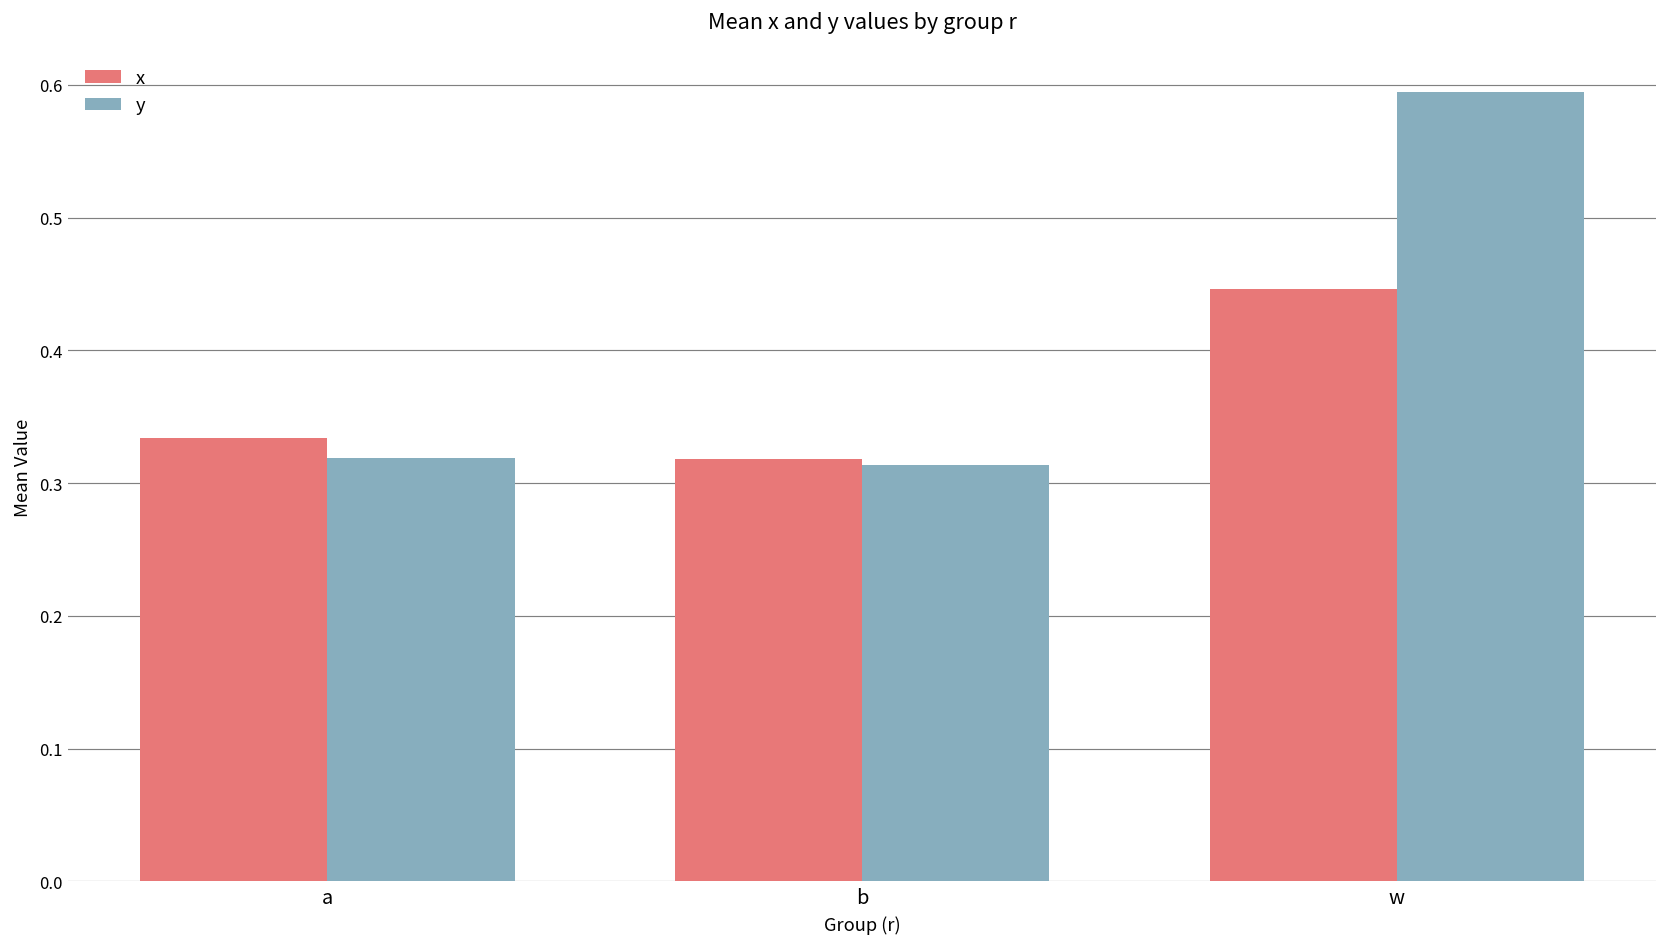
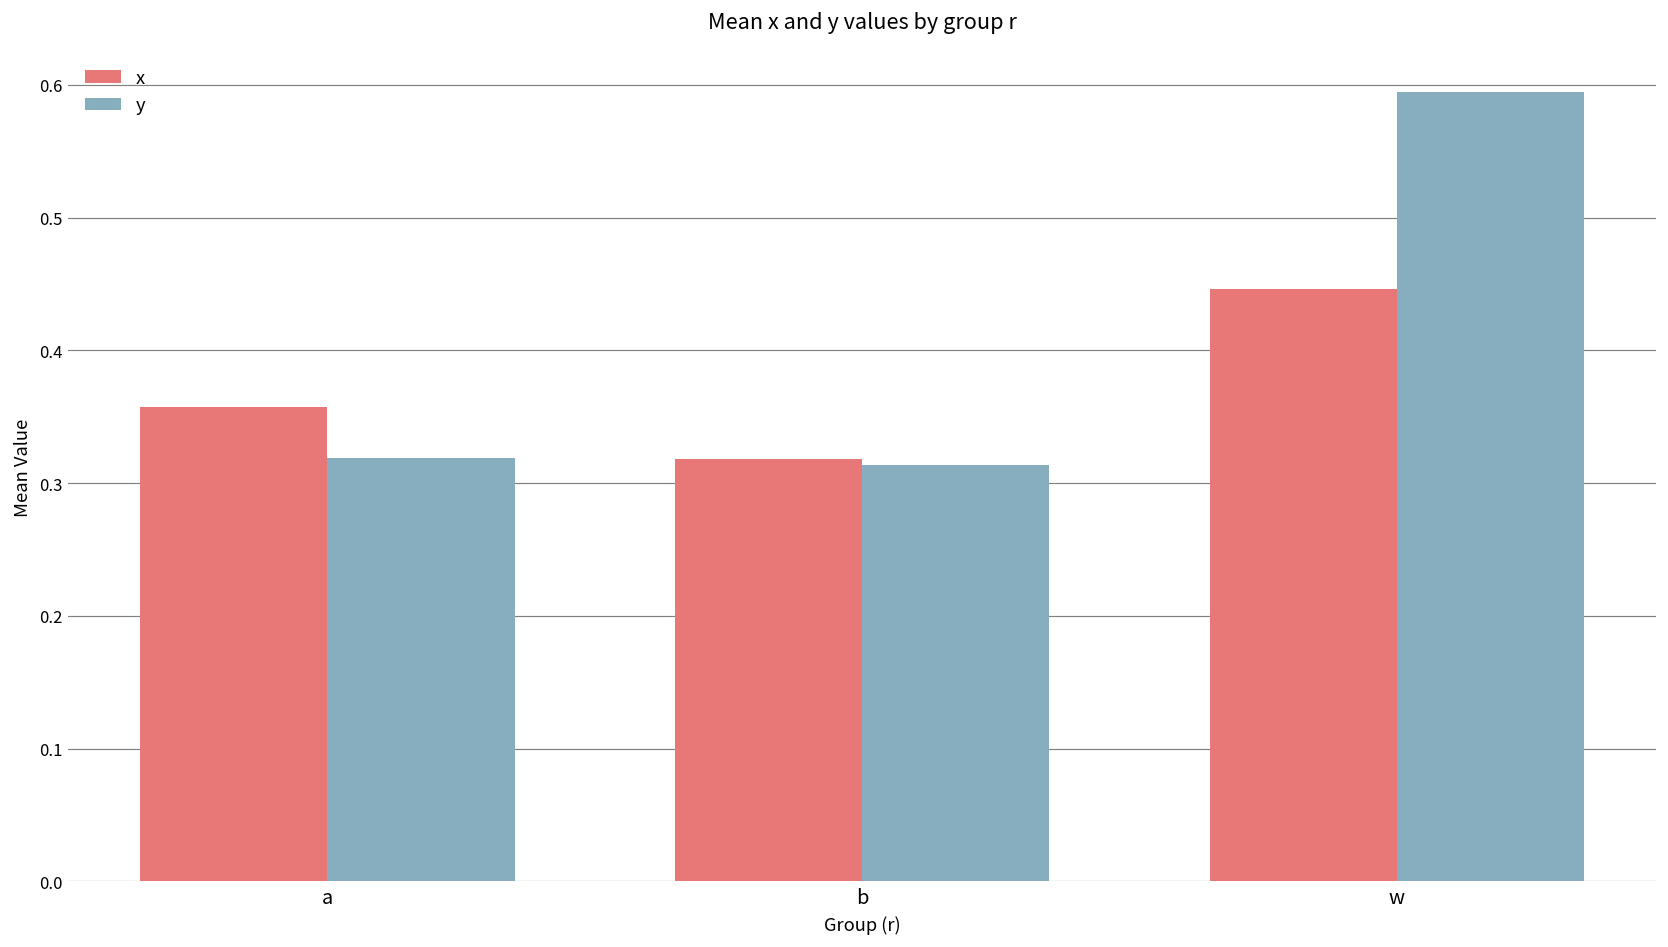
  {
    "x": {
-     "a": 0.334,
+     "a": 0.358,
      "b": 0.318,
      "w": 0.446
    },
    "y": {
      "a": 0.319,
      "b": 0.313,
      "w": 0.594
    }
  }
